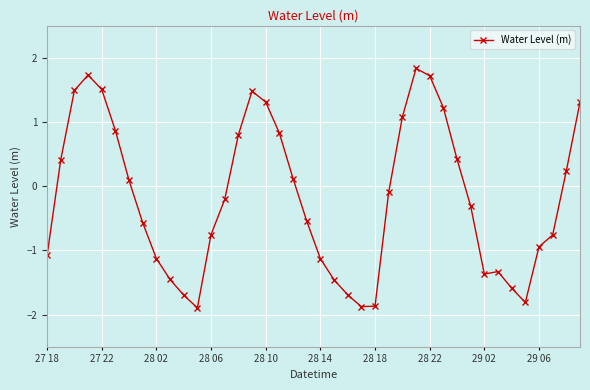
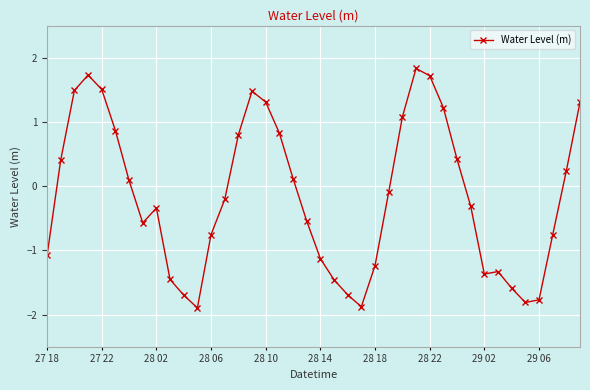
  {
    "27 18": -1.1,
    "27 22": 1.5,
-   "28 02": -1.1,
+   "28 02": -0.3,
    "28 06": -0.8,
    "28 10": 1.3,
    "28 14": -1.1,
-   "28 18": -1.9,
+   "28 18": -1.2,
    "28 22": 1.7,
    "29 02": -1.4,
-   "29 06": -0.9
+   "29 06": -1.8
  }
